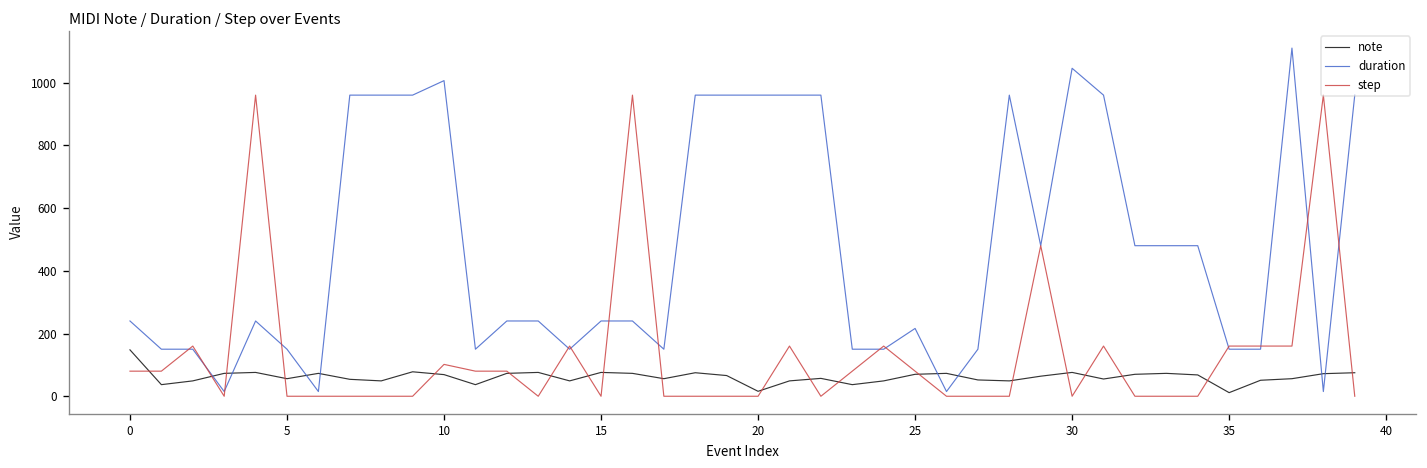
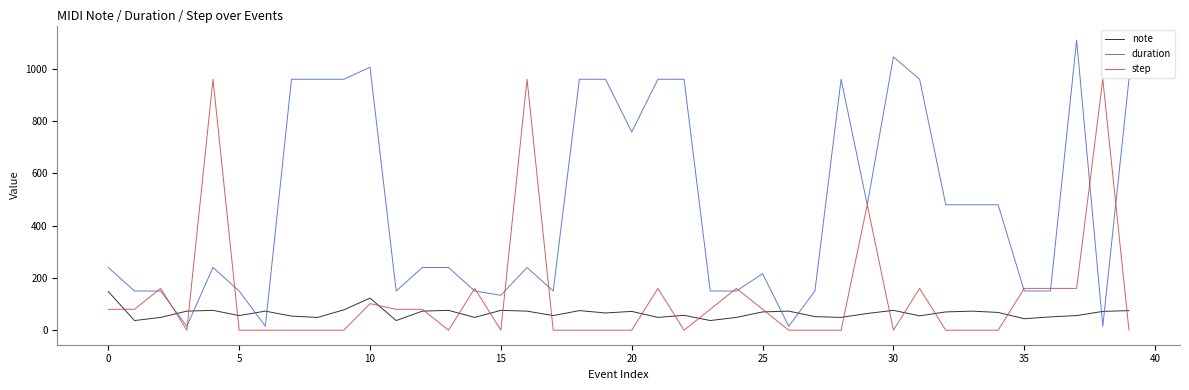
  {
    "note": {
      "0": 150,
      "5": 60,
-     "10": 70,
+     "10": 120,
      "15": 80,
-     "20": 20,
+     "20": 70,
      "25": 70,
      "30": 80,
-     "35": 10
+     "35": 40
    },
    "duration": {
      "0": 240,
      "5": 150,
      "10": 1010,
-     "15": 240,
-     "20": 960,
+     "15": 130,
+     "20": 760,
      "25": 220,
      "30": 1050,
      "35": 150
    },
    "step": {
      "0": 80,
      "5": 0,
      "10": 100,
      "15": 0,
      "20": 0,
      "25": 80,
      "30": 0,
      "35": 160
    }
  }
